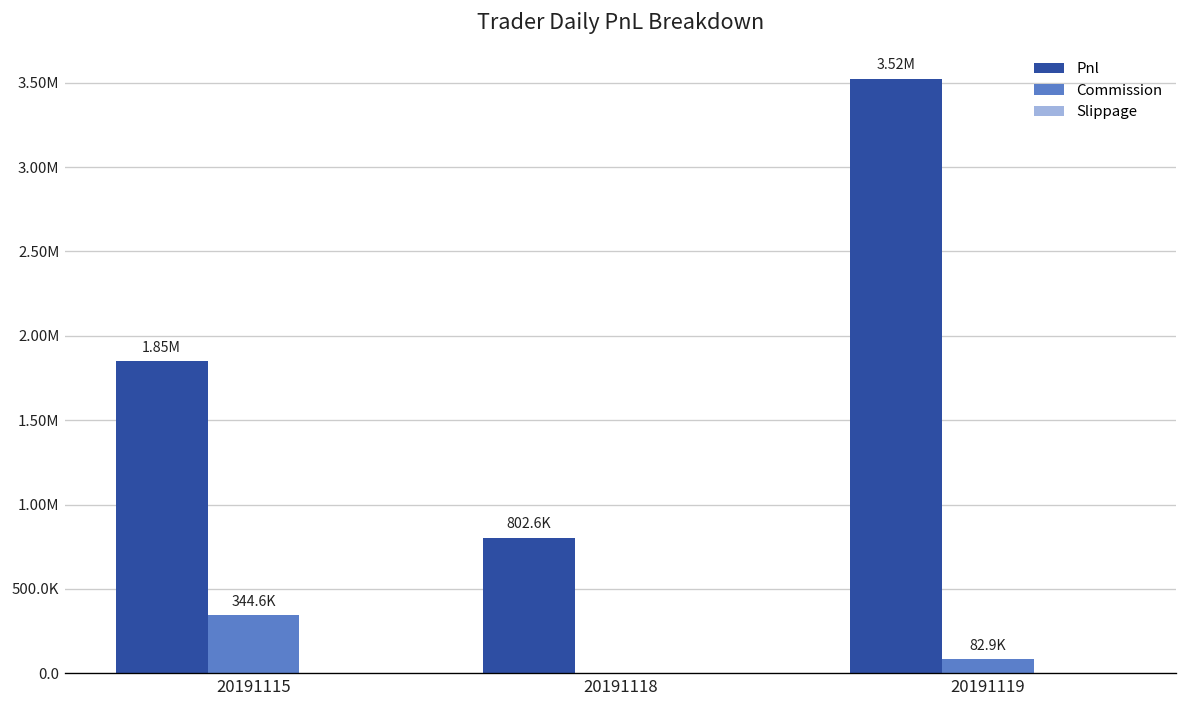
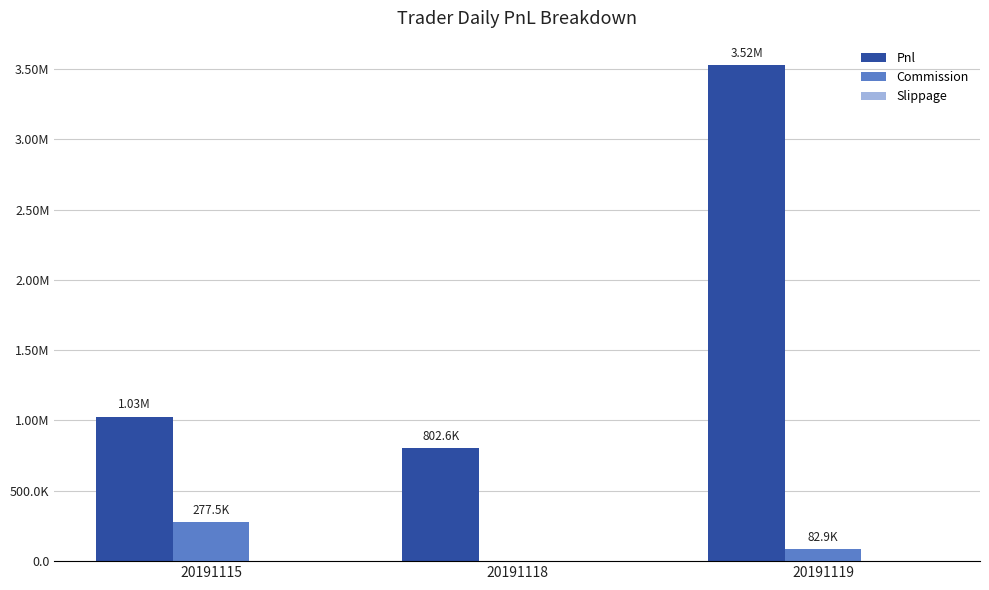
  {
    "Pnl": {
-     "20191115": "1.85M",
+     "20191115": "1.03M",
      "20191118": "802.6K",
      "20191119": "3.52M"
    },
    "Commission": {
-     "20191115": "344.6K",
+     "20191115": "277.5K",
      "20191119": "82.9K"
    },
    "Slippage": {
      "20191115": "0",
      "20191118": "0",
      "20191119": "0"
    }
  }
